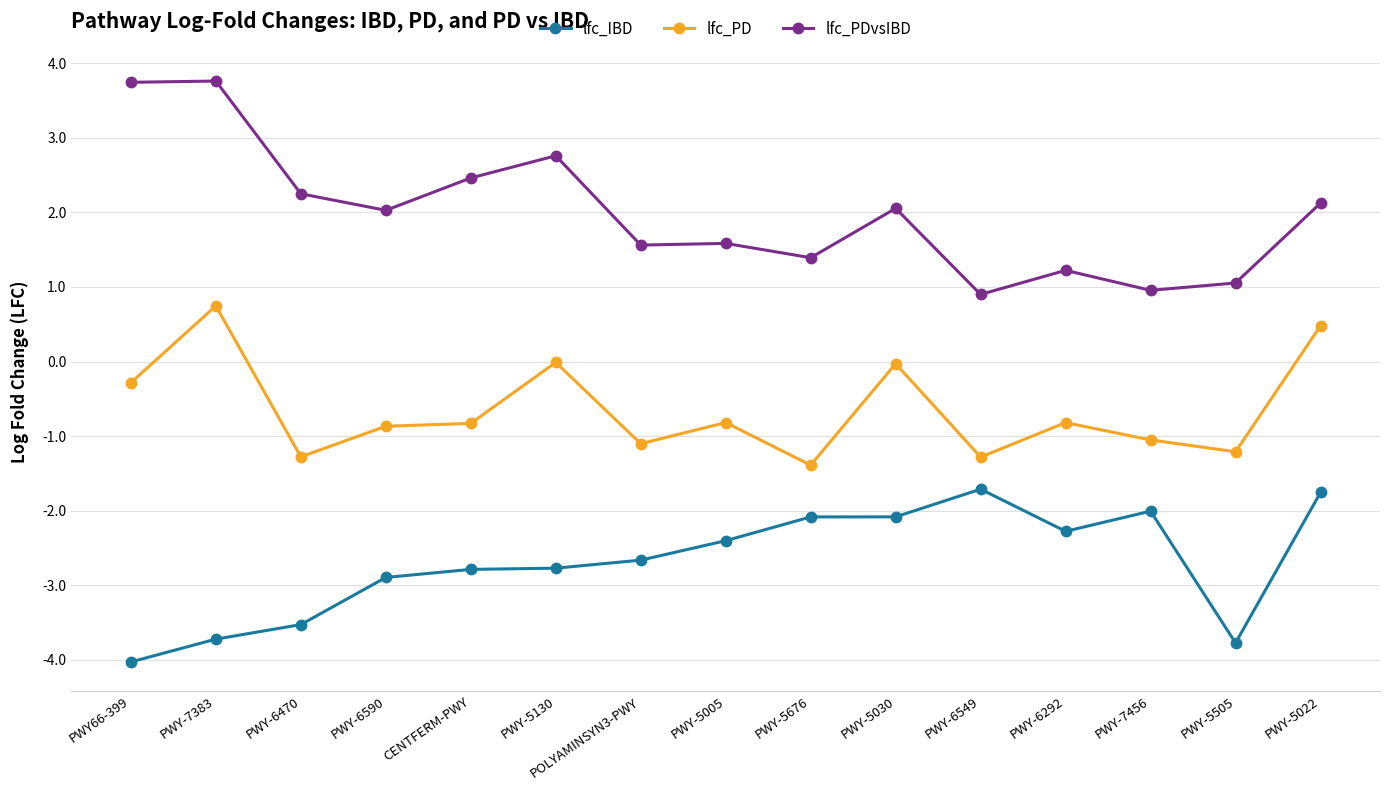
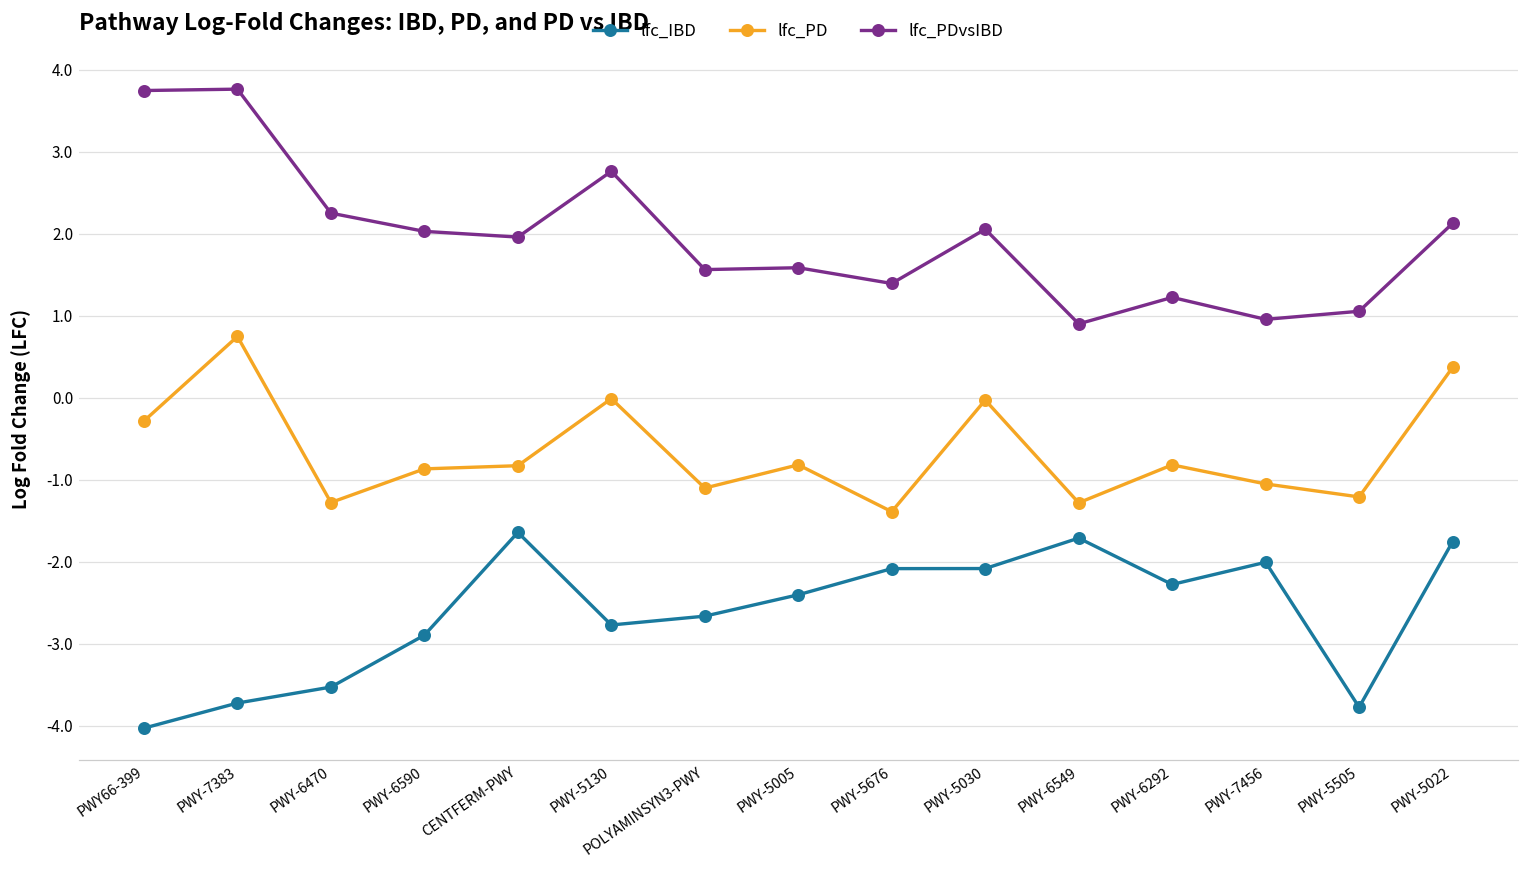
  {
    "lfc_IBD": {
      "PWY66-399": -4.0,
      "PWY-7383": -3.7,
      "PWY-6470": -3.5,
      "PWY-6590": -2.9,
-     "CENTFERM-PWY": -2.8,
+     "CENTFERM-PWY": -1.6,
      "PWY-5130": -2.8,
      "POLYAMINSYN3-PWY": -2.7,
      "PWY-5005": -2.4,
      "PWY-5676": -2.1,
      "PWY-5030": -2.1,
      "PWY-6549": -1.7,
      "PWY-6292": -2.3,
      "PWY-7456": -2.0,
      "PWY-5505": -3.8,
      "PWY-5022": -1.8
    },
    "lfc_PD": {
      "PWY66-399": -0.3,
      "PWY-7383": 0.7,
      "PWY-6470": -1.3,
      "PWY-6590": -0.9,
      "CENTFERM-PWY": -0.8,
      "PWY-5130": 0.0,
      "POLYAMINSYN3-PWY": -1.1,
      "PWY-5005": -0.8,
      "PWY-5676": -1.4,
      "PWY-5030": 0.0,
      "PWY-6549": -1.3,
      "PWY-6292": -0.8,
      "PWY-7456": -1.1,
      "PWY-5505": -1.2,
-     "PWY-5022": 0.5
+     "PWY-5022": 0.4
    },
    "lfc_PDvsIBD": {
      "PWY66-399": 3.7,
      "PWY-7383": 3.8,
      "PWY-6470": 2.3,
      "PWY-6590": 2.0,
-     "CENTFERM-PWY": 2.5,
+     "CENTFERM-PWY": 2.0,
      "PWY-5130": 2.8,
      "POLYAMINSYN3-PWY": 1.6,
      "PWY-5005": 1.6,
      "PWY-5676": 1.4,
      "PWY-5030": 2.1,
      "PWY-6549": 0.9,
      "PWY-6292": 1.2,
      "PWY-7456": 1.0,
      "PWY-5505": 1.1,
      "PWY-5022": 2.1
    }
  }
